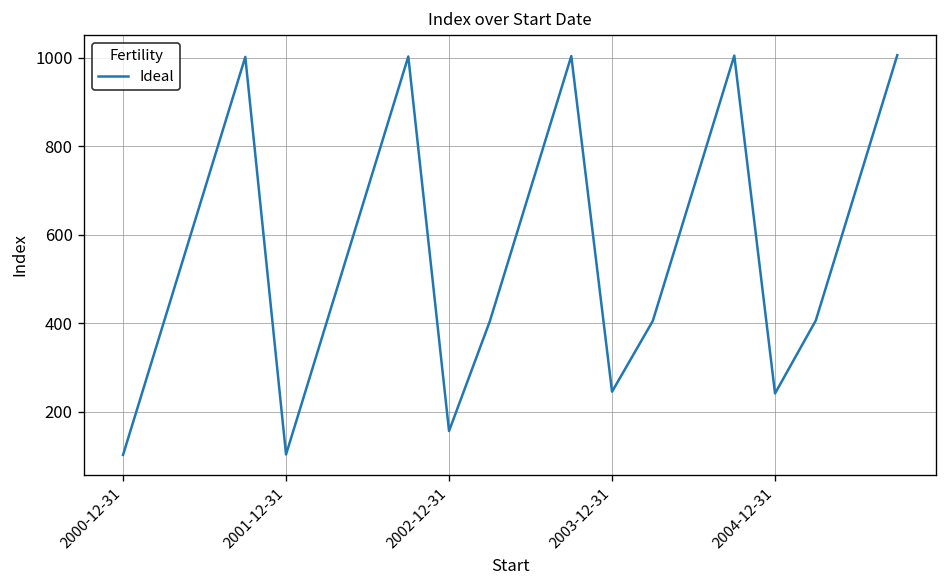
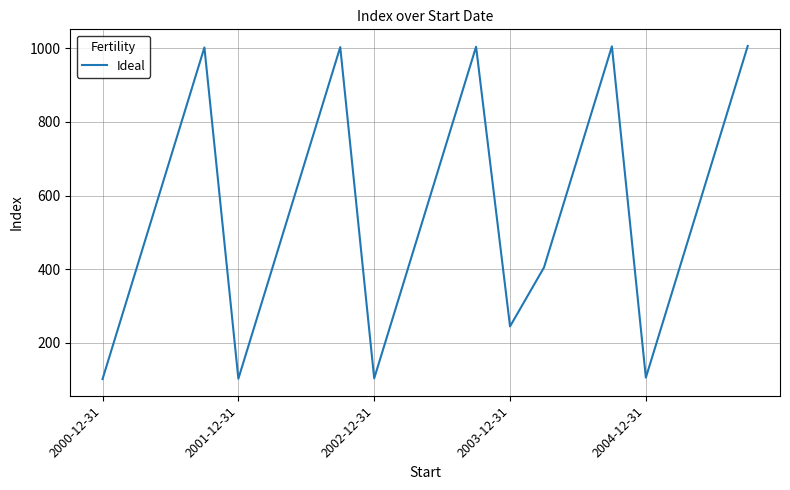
  {
    "2000-12-31": 100,
    "2001-12-31": 100,
-   "2002-12-31": 160,
+   "2002-12-31": 100,
    "2003-12-31": 250,
-   "2004-12-31": 240
+   "2004-12-31": 110
  }
